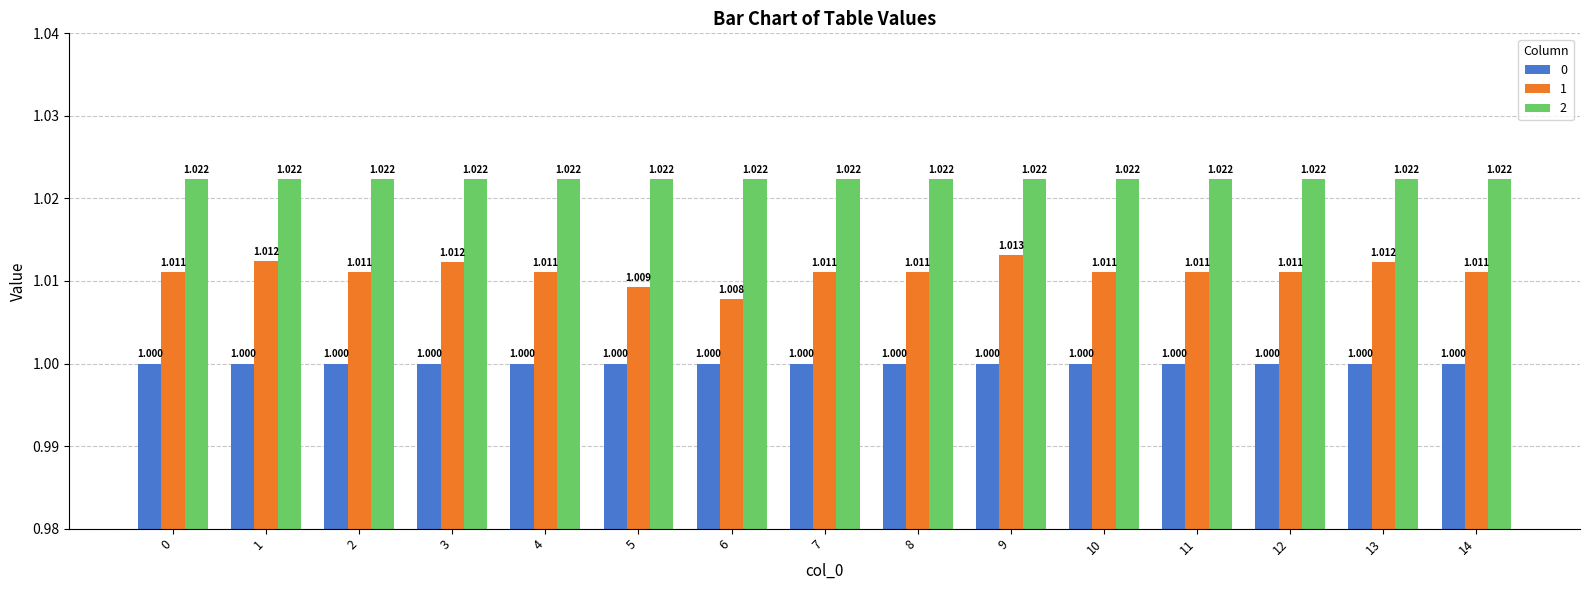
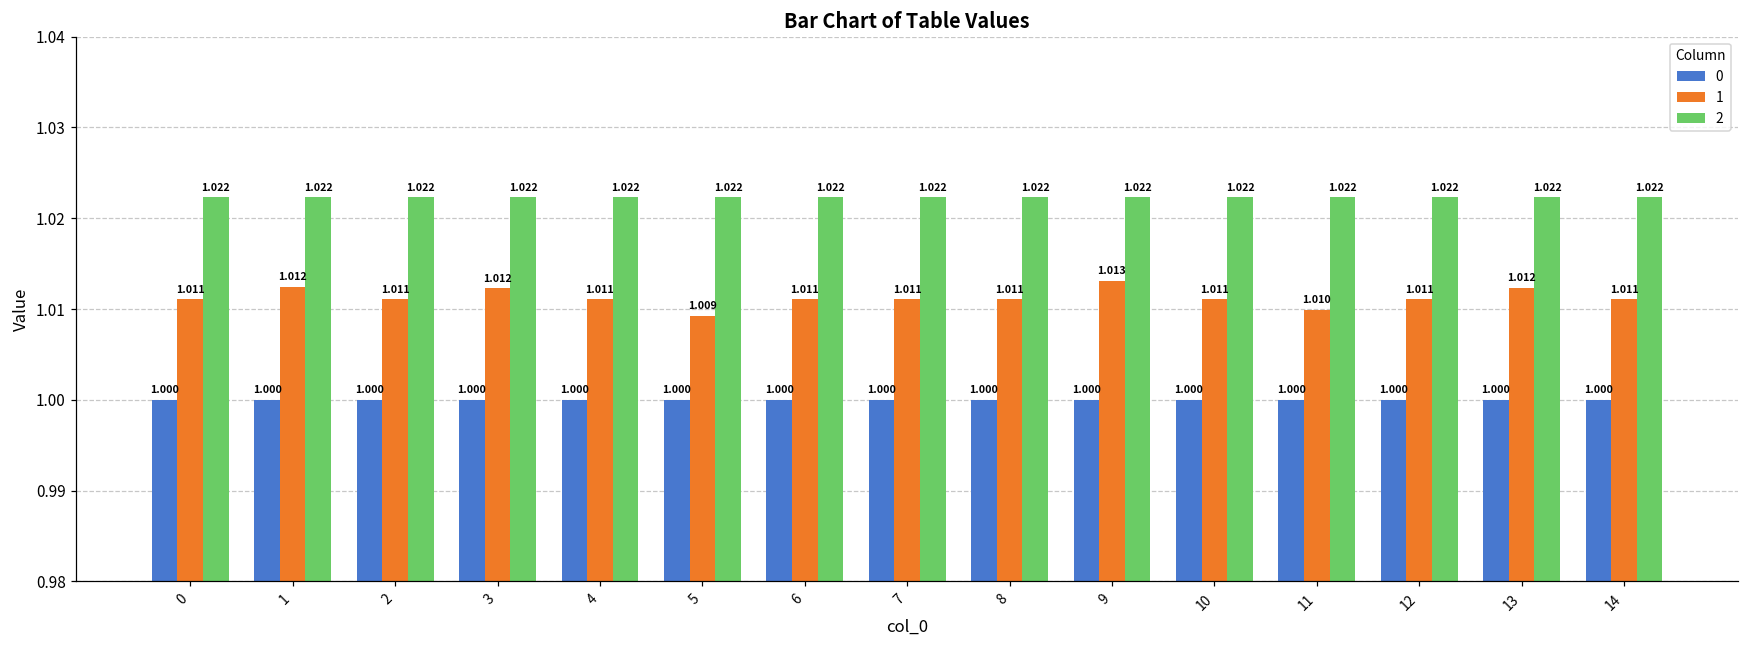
  {
    "0": {
      "0": 1.000,
      "1": 1.000,
      "2": 1.000,
      "3": 1.000,
      "4": 1.000,
      "5": 1.000,
      "6": 1.000,
      "7": 1.000,
      "8": 1.000,
      "9": 1.000,
      "10": 1.000,
      "11": 1.000,
      "12": 1.000,
      "13": 1.000,
      "14": 1.000
    },
    "1": {
      "0": 1.011,
      "1": 1.012,
      "2": 1.011,
      "3": 1.012,
      "4": 1.011,
      "5": 1.009,
-     "6": 1.008,
+     "6": 1.011,
      "7": 1.011,
      "8": 1.011,
      "9": 1.013,
      "10": 1.011,
-     "11": 1.011,
+     "11": 1.010,
      "12": 1.011,
      "13": 1.012,
      "14": 1.011
    },
    "2": {
      "0": 1.022,
      "1": 1.022,
      "2": 1.022,
      "3": 1.022,
      "4": 1.022,
      "5": 1.022,
      "6": 1.022,
      "7": 1.022,
      "8": 1.022,
      "9": 1.022,
      "10": 1.022,
      "11": 1.022,
      "12": 1.022,
      "13": 1.022,
      "14": 1.022
    }
  }
